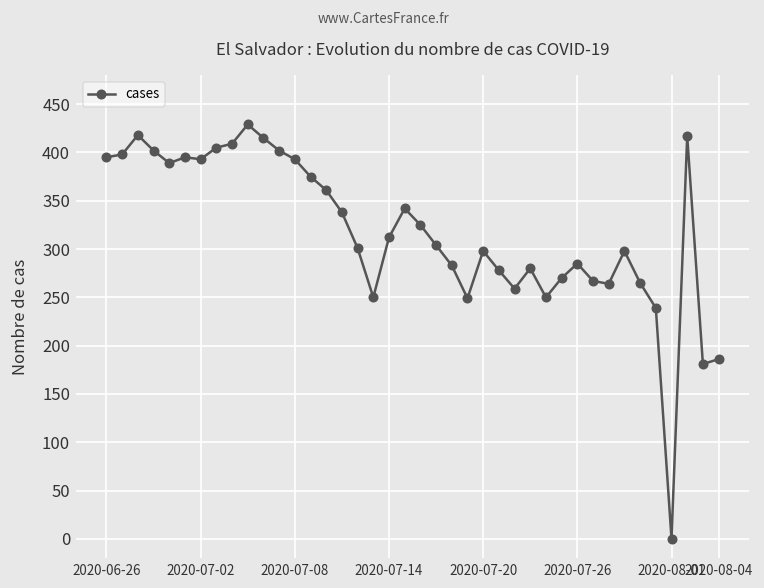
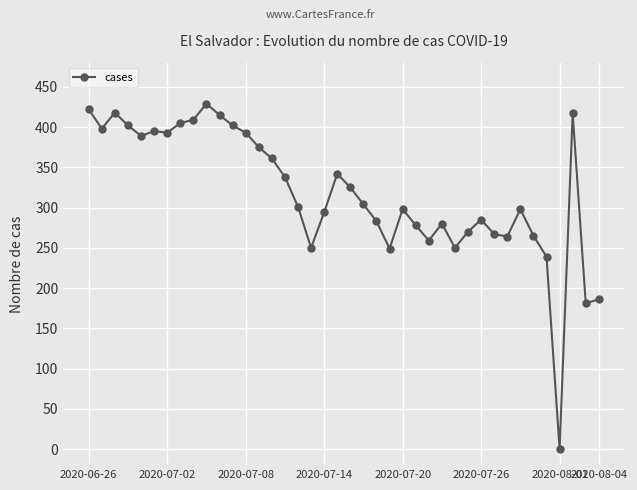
  {
-   "2020-06-26": 400,
+   "2020-06-26": 420,
    "2020-07-02": 390,
    "2020-07-08": 390,
-   "2020-07-14": 310,
+   "2020-07-14": 290,
    "2020-07-20": 300,
    "2020-07-26": 290
  }
